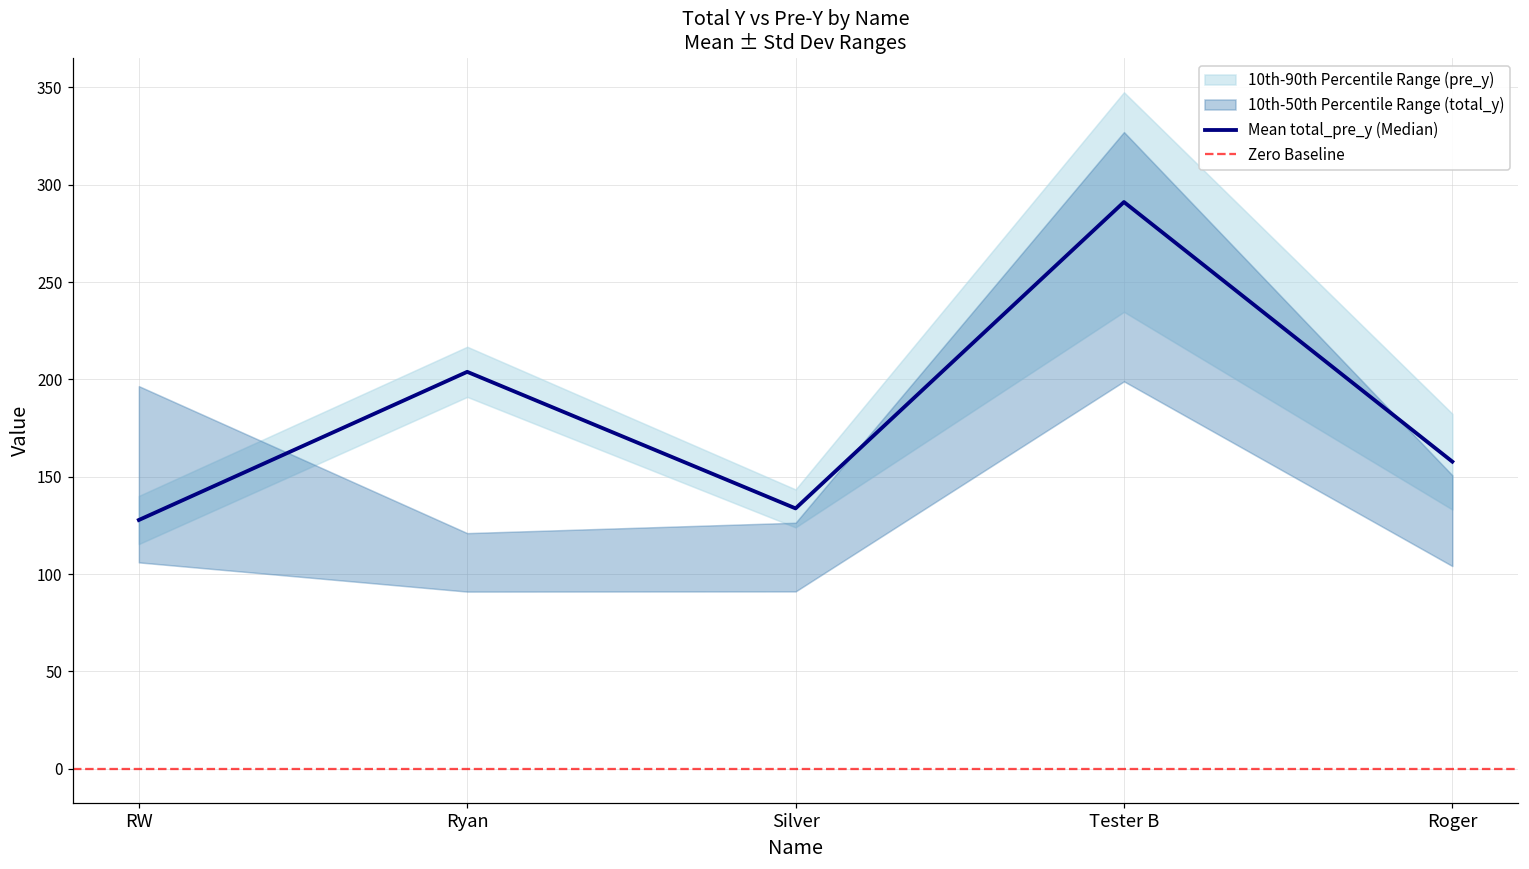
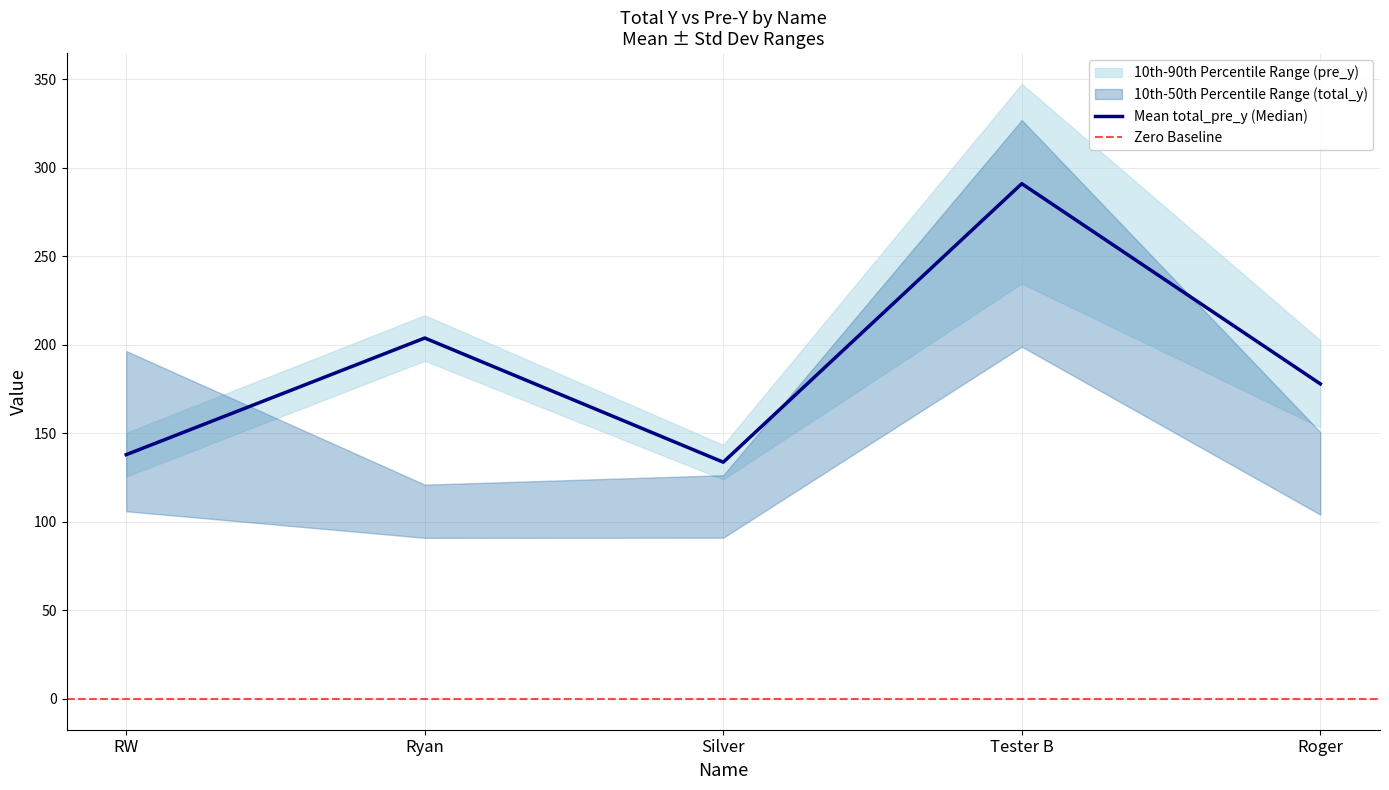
  {
    "Mean total_pre_y (Median)": {
-     "RW": 128,
+     "RW": 138,
      "Ryan": 204,
      "Silver": 134,
      "Tester B": 291,
-     "Roger": 158
+     "Roger": 178
    }
  }
